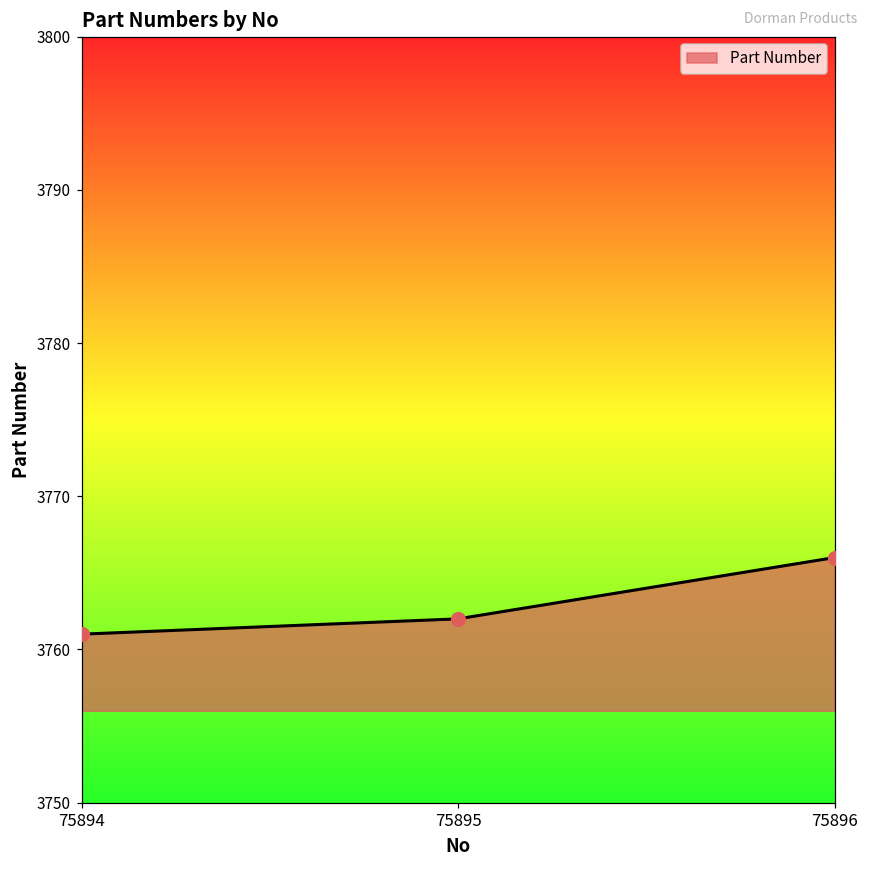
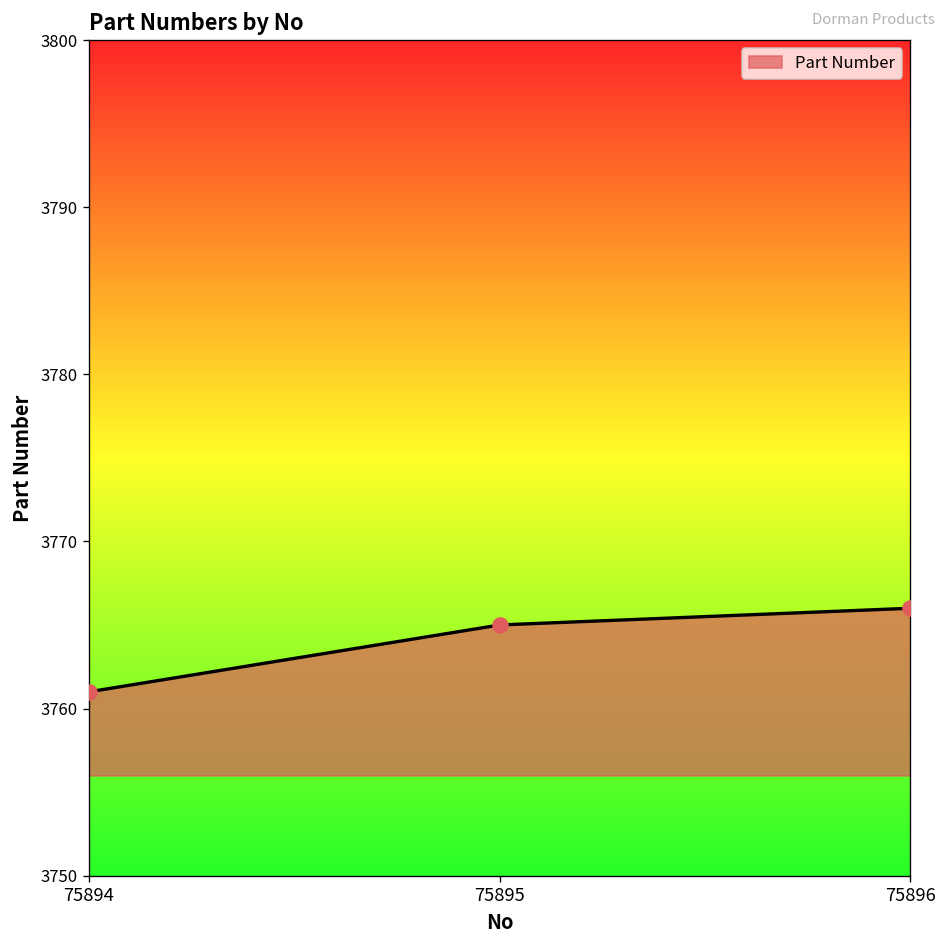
  {
    "75894": 3761,
-   "75895": 3762,
+   "75895": 3765,
    "75896": 3766
  }
